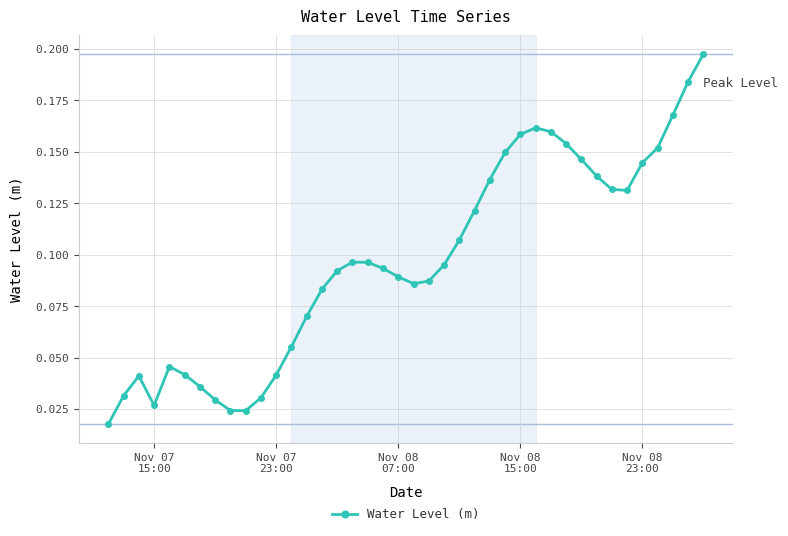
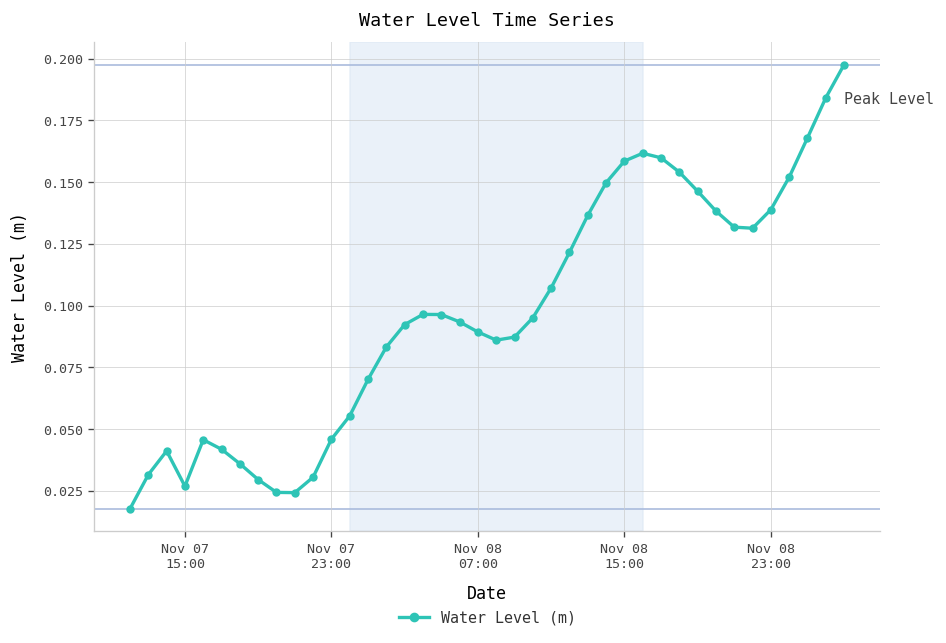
  {
    "Nov 07 15:00": 0.027,
-   "Nov 07 23:00": 0.042,
+   "Nov 07 23:00": 0.046,
    "Nov 08 07:00": 0.089,
    "Nov 08 15:00": 0.159,
-   "Nov 08 23:00": 0.145
+   "Nov 08 23:00": 0.139
  }
